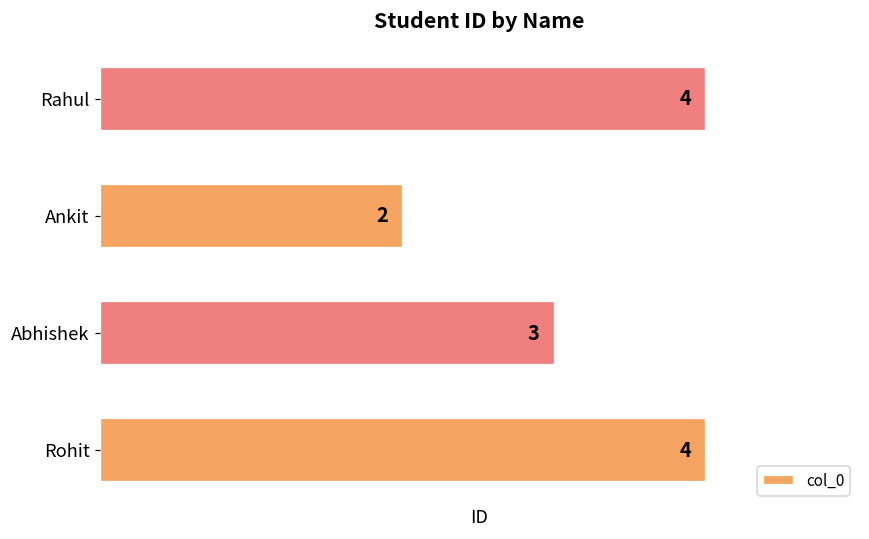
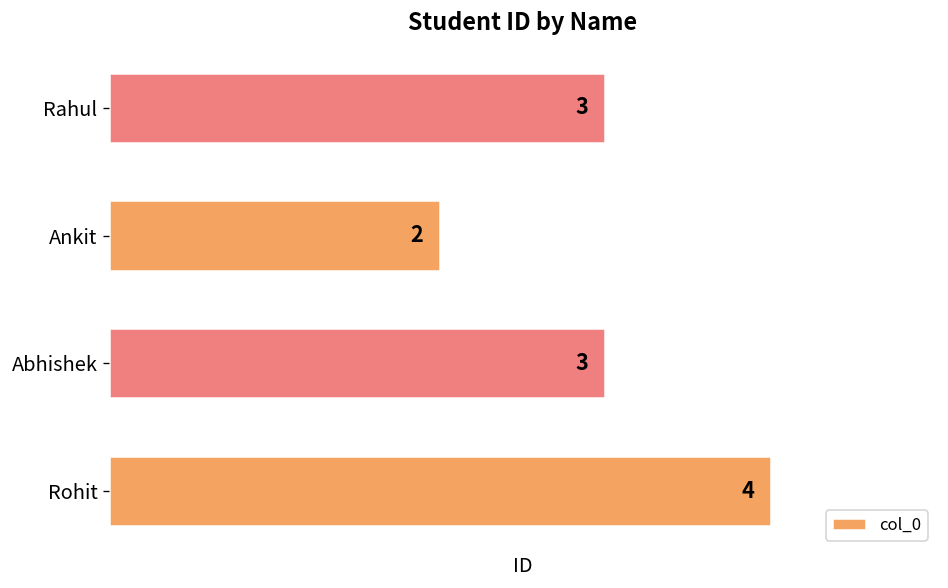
  {
-   "Rahul": 4,
+   "Rahul": 3,
    "Ankit": 2,
    "Abhishek": 3,
    "Rohit": 4
  }
